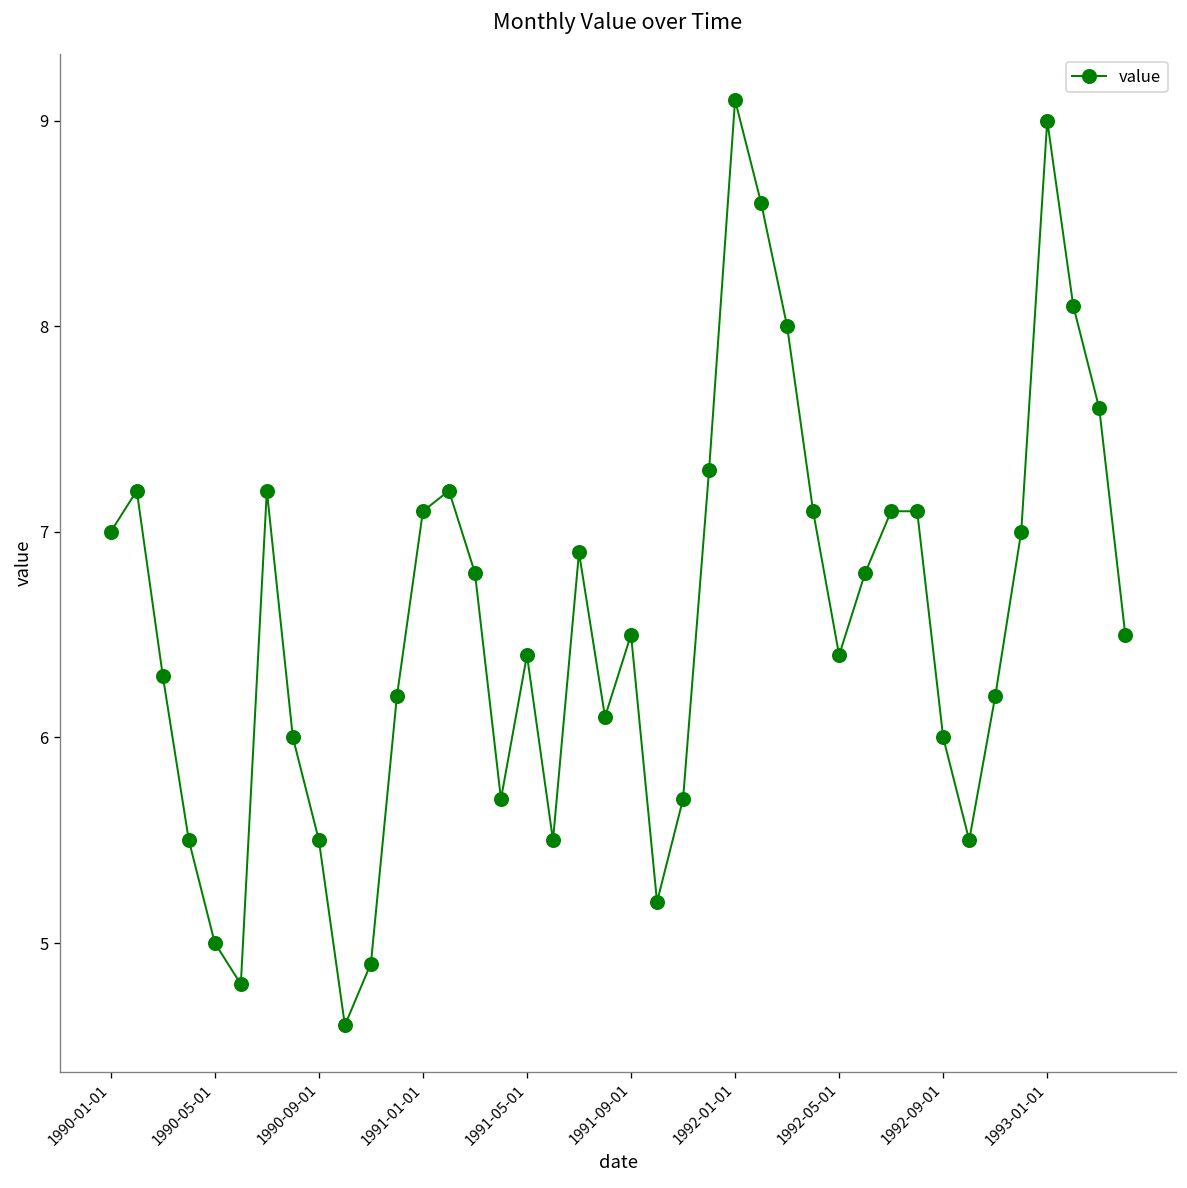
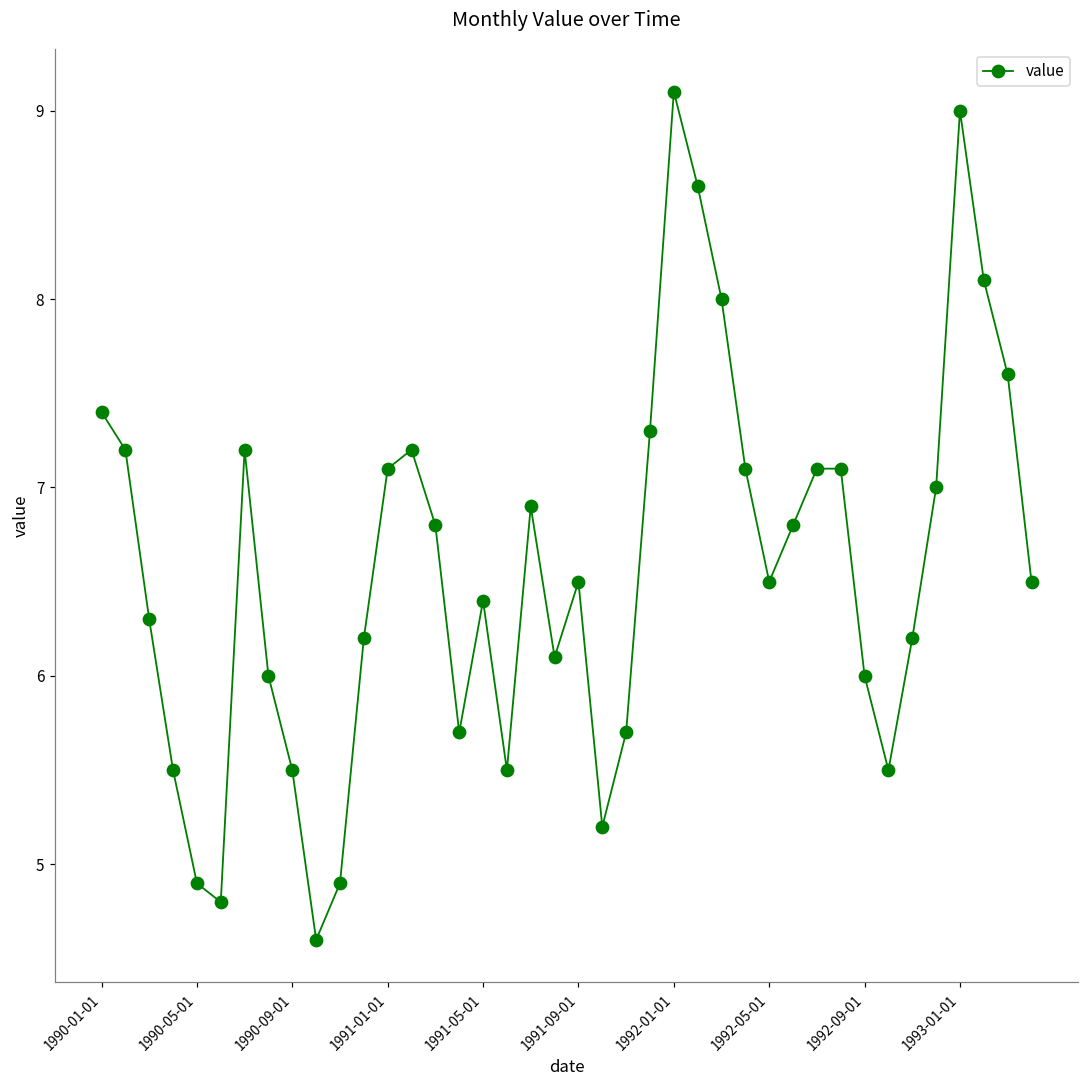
  {
-   "1990-01-01": 7.0,
-   "1990-05-01": 5.0,
+   "1990-01-01": 7.4,
+   "1990-05-01": 4.9,
    "1990-09-01": 5.5,
    "1991-01-01": 7.1,
    "1991-05-01": 6.4,
    "1991-09-01": 6.5,
    "1992-01-01": 9.1,
-   "1992-05-01": 6.4,
+   "1992-05-01": 6.5,
    "1992-09-01": 6.0,
    "1993-01-01": 9.0
  }
